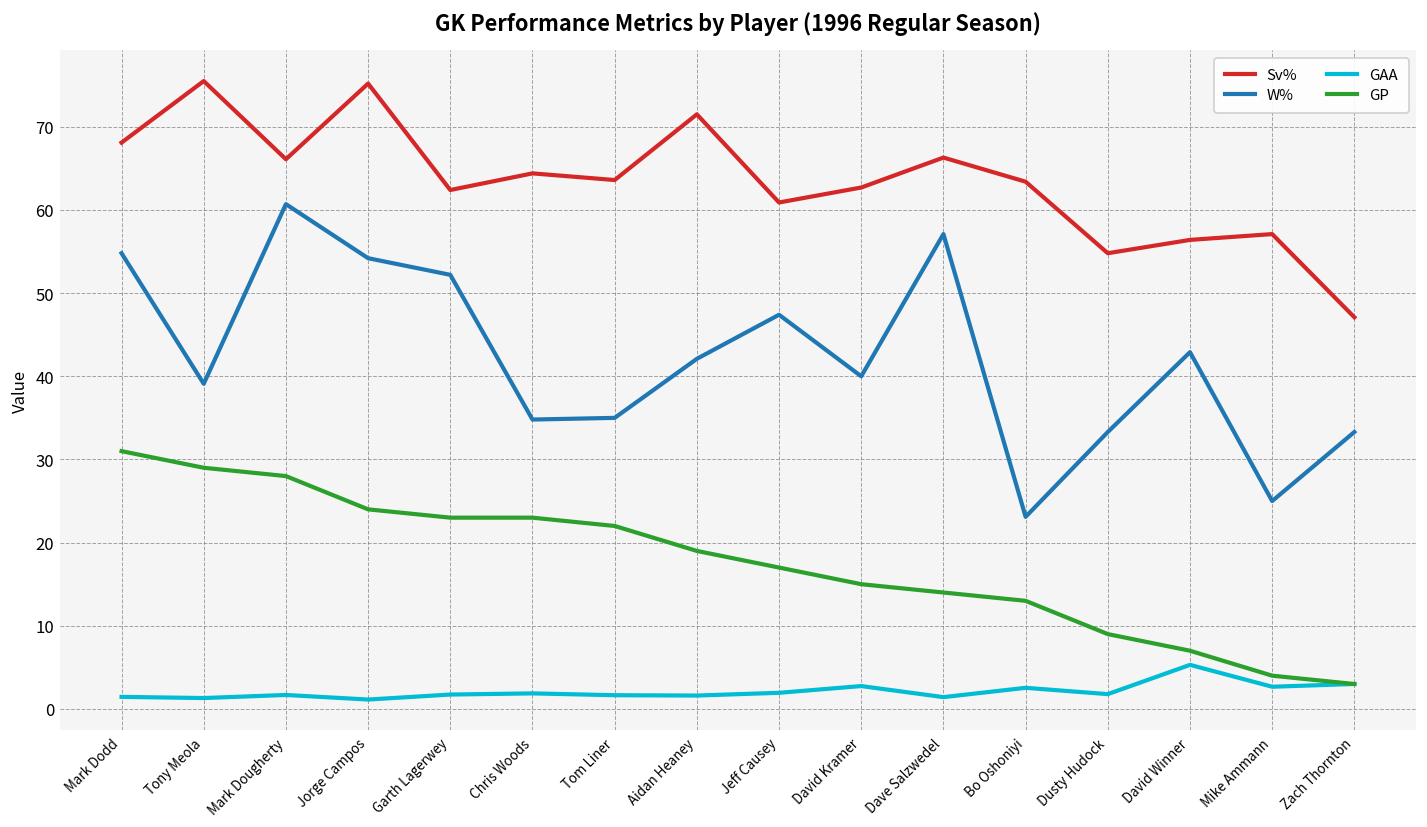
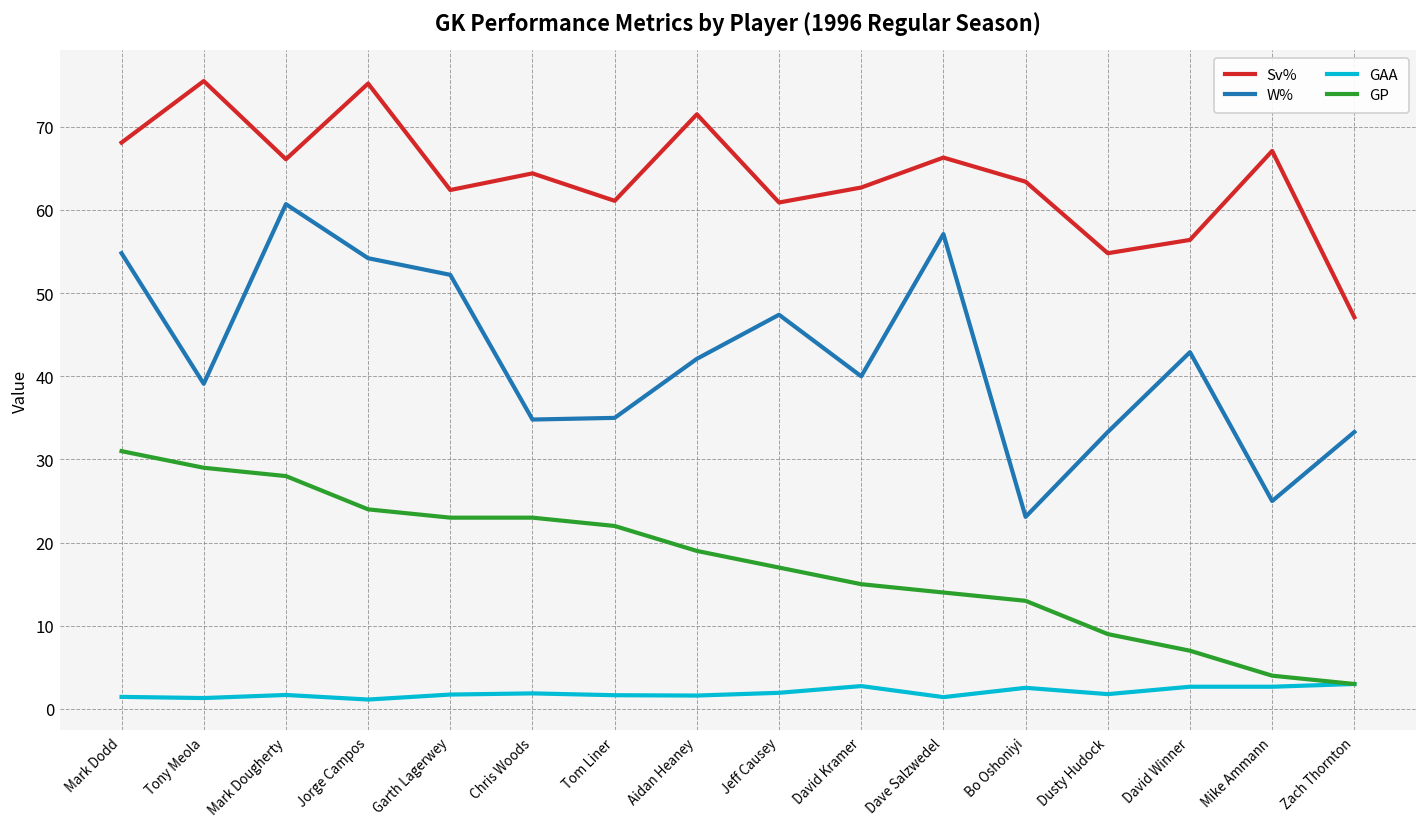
  {
    "Sv%": {
      "Mark Dodd": 68,
      "Tony Meola": 76,
      "Mark Dougherty": 66,
      "Jorge Campos": 75,
      "Garth Lagerwey": 62,
      "Chris Woods": 64,
-     "Tom Liner": 64,
+     "Tom Liner": 61,
      "Aidan Heaney": 72,
      "Jeff Causey": 61,
      "David Kramer": 63,
      "Dave Salzwedel": 66,
      "Bo Oshoniyi": 63,
      "Dusty Hudock": 55,
      "David Winner": 56,
-     "Mike Ammann": 57,
+     "Mike Ammann": 67,
      "Zach Thornton": 47
    },
    "W%": {
      "Mark Dodd": 55,
      "Tony Meola": 39,
      "Mark Dougherty": 61,
      "Jorge Campos": 54,
      "Garth Lagerwey": 52,
      "Chris Woods": 35,
      "Tom Liner": 35,
      "Aidan Heaney": 42,
      "Jeff Causey": 47,
      "David Kramer": 40,
      "Dave Salzwedel": 57,
      "Bo Oshoniyi": 23,
      "Dusty Hudock": 33,
      "David Winner": 43,
      "Mike Ammann": 25,
      "Zach Thornton": 33
    },
    "GAA": {
      "Mark Dodd": 1,
      "Tony Meola": 1,
      "Mark Dougherty": 2,
      "Jorge Campos": 1,
      "Garth Lagerwey": 2,
      "Chris Woods": 2,
      "Tom Liner": 2,
      "Aidan Heaney": 2,
      "Jeff Causey": 2,
      "David Kramer": 3,
      "Dave Salzwedel": 1,
      "Bo Oshoniyi": 3,
      "Dusty Hudock": 2,
-     "David Winner": 5,
+     "David Winner": 3,
      "Mike Ammann": 3
    },
    "GP": {
      "Mark Dodd": 31,
      "Tony Meola": 29,
      "Mark Dougherty": 28,
      "Jorge Campos": 24,
      "Garth Lagerwey": 23,
      "Chris Woods": 23,
      "Tom Liner": 22,
      "Aidan Heaney": 19,
      "Jeff Causey": 17,
      "David Kramer": 15,
      "Dave Salzwedel": 14,
      "Bo Oshoniyi": 13,
      "Dusty Hudock": 9,
      "David Winner": 7,
      "Mike Ammann": 4
    }
  }
